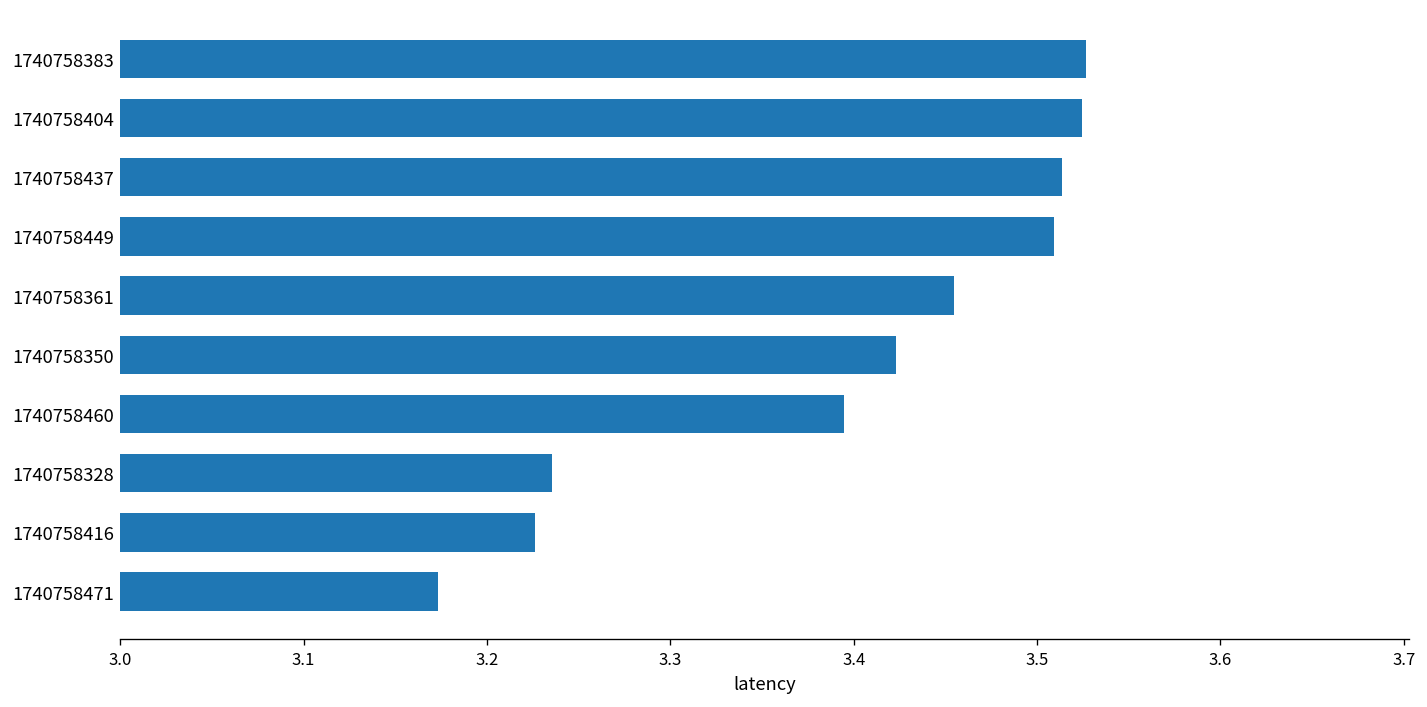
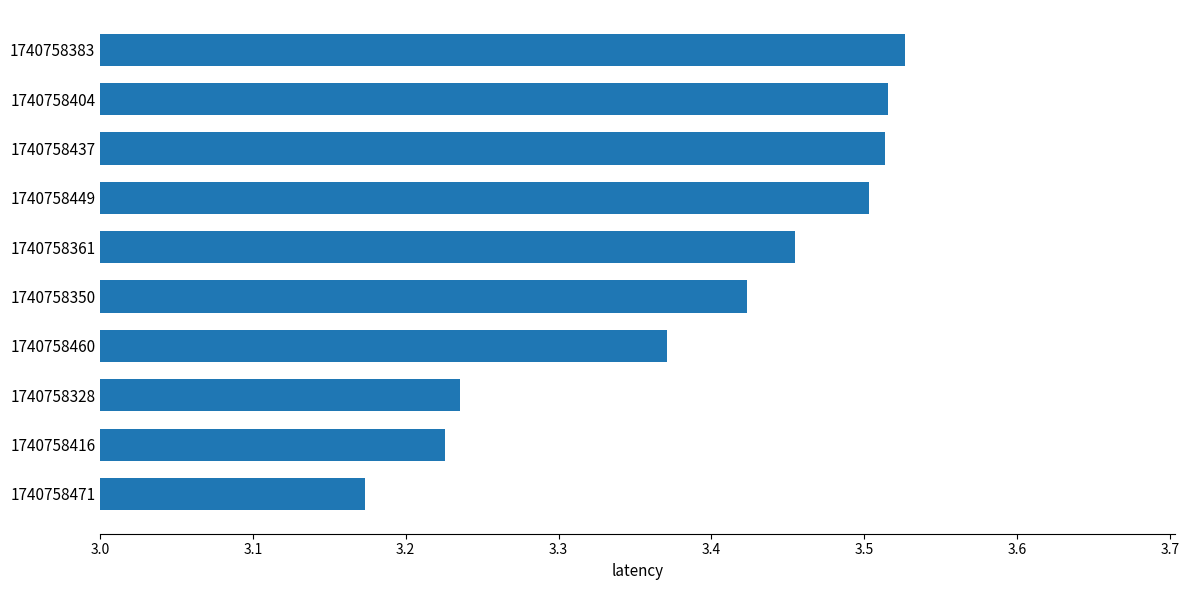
  {
    "1740758383": 3.527,
-   "1740758404": 3.524,
+   "1740758404": 3.516,
    "1740758437": 3.514,
-   "1740758449": 3.509,
+   "1740758449": 3.503,
    "1740758361": 3.455,
    "1740758350": 3.423,
-   "1740758460": 3.395,
+   "1740758460": 3.371,
    "1740758328": 3.236,
    "1740758416": 3.226,
    "1740758471": 3.173
  }
